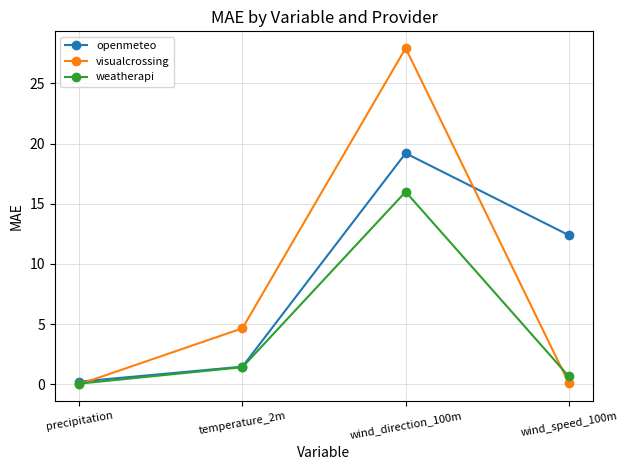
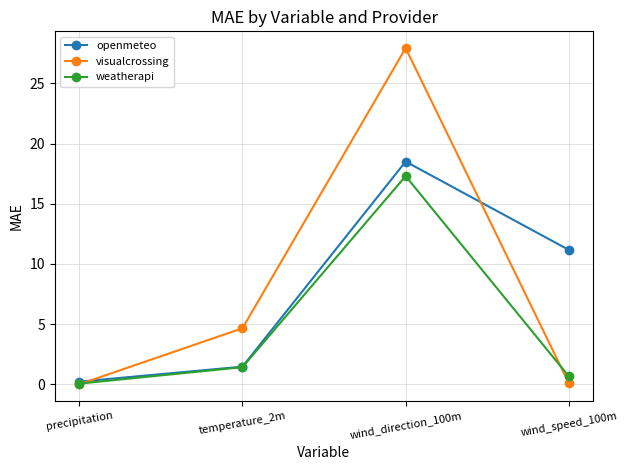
  {
    "openmeteo": {
-     "wind_direction_100m": 19.2,
-     "wind_speed_100m": 12.4
+     "wind_direction_100m": 18.5,
+     "wind_speed_100m": 11.2
    },
    "visualcrossing": {
      "temperature_2m": 4.7,
      "wind_direction_100m": 27.9,
      "wind_speed_100m": 0.1
    },
    "weatherapi": {
-     "wind_direction_100m": 16.0,
+     "wind_direction_100m": 17.3,
      "wind_speed_100m": 0.7
    }
  }
